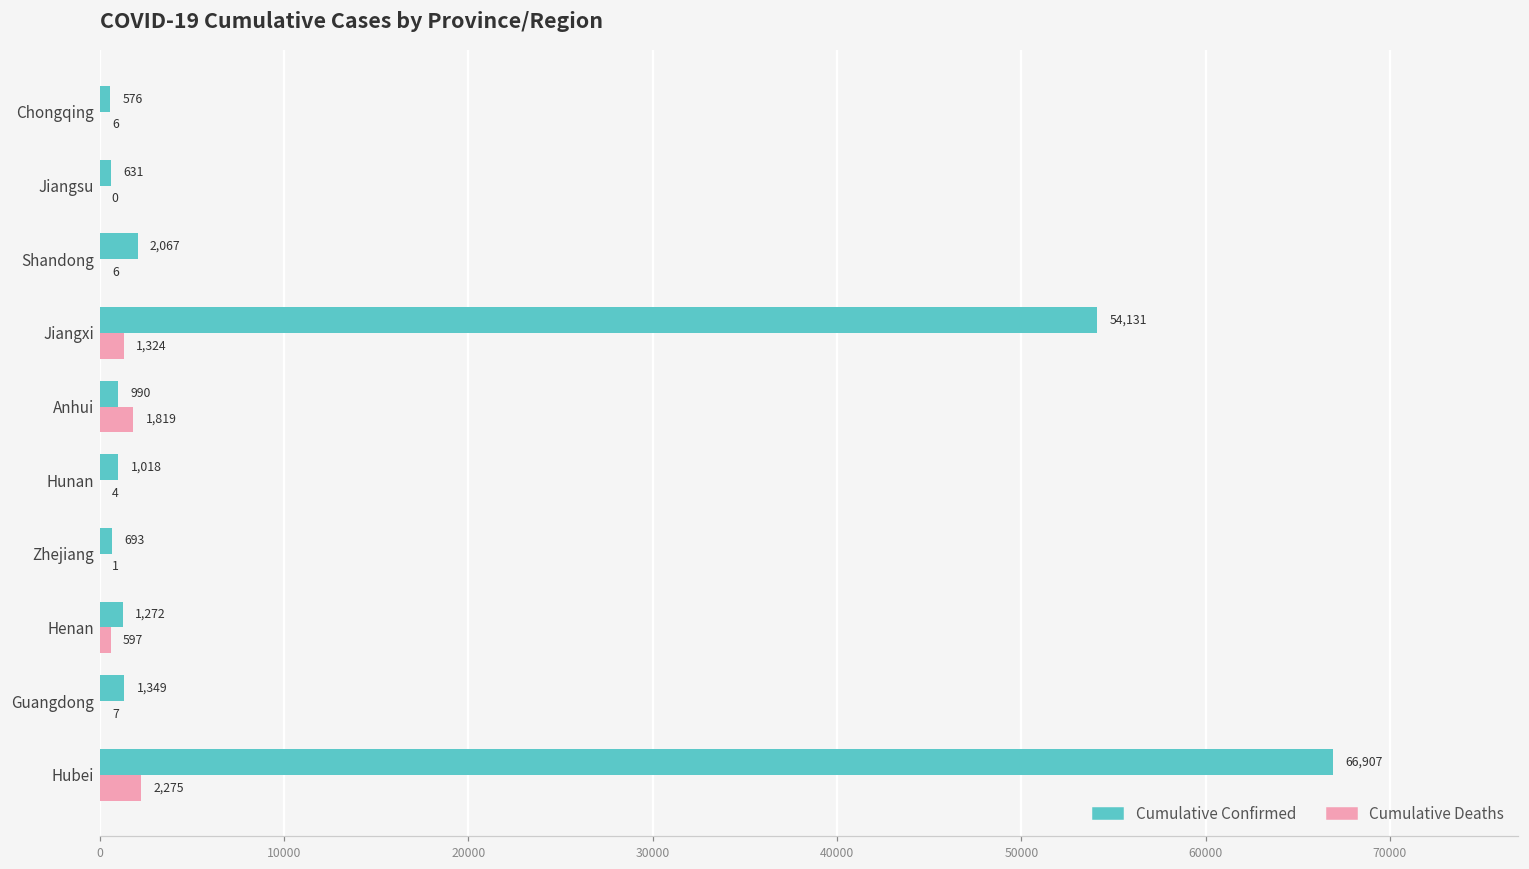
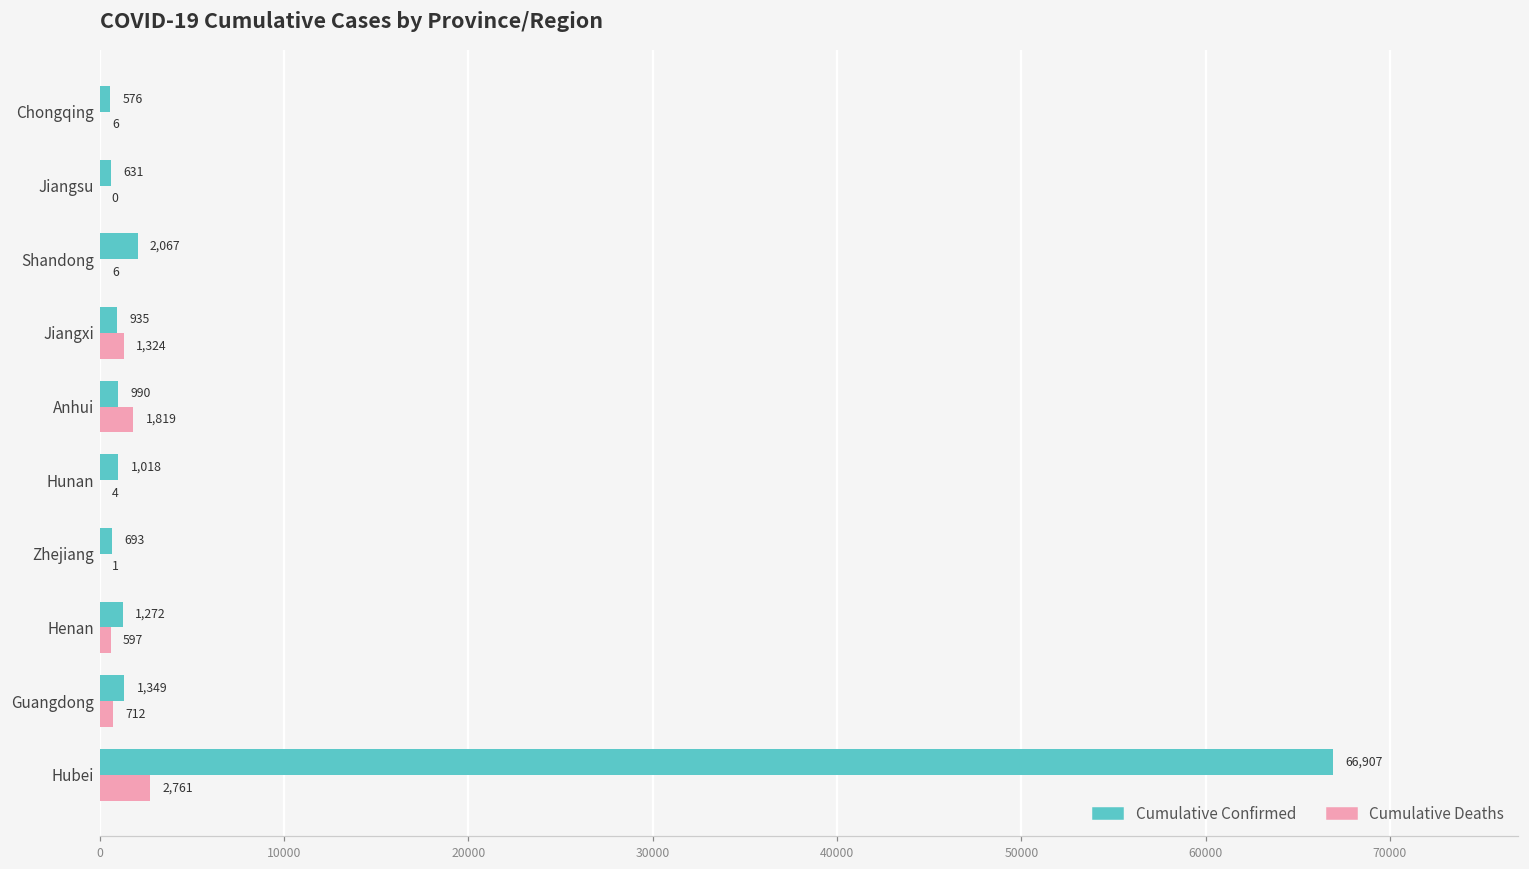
  {
    "Cumulative Confirmed": {
      "Chongqing": "576",
      "Jiangsu": "631",
      "Shandong": "2,067",
-     "Jiangxi": "54,131",
+     "Jiangxi": "935",
      "Anhui": "990",
      "Hunan": "1,018",
      "Zhejiang": "693",
      "Henan": "1,272",
      "Guangdong": "1,349",
      "Hubei": "66,907"
    },
    "Cumulative Deaths": {
      "Chongqing": "6",
      "Jiangsu": "0",
      "Shandong": "6",
      "Jiangxi": "1,324",
      "Anhui": "1,819",
      "Hunan": "4",
      "Zhejiang": "1",
      "Henan": "597",
-     "Guangdong": "7",
-     "Hubei": "2,275"
+     "Guangdong": "712",
+     "Hubei": "2,761"
    }
  }
